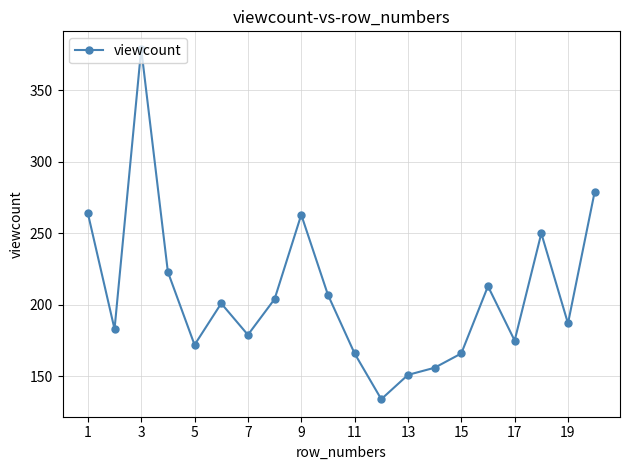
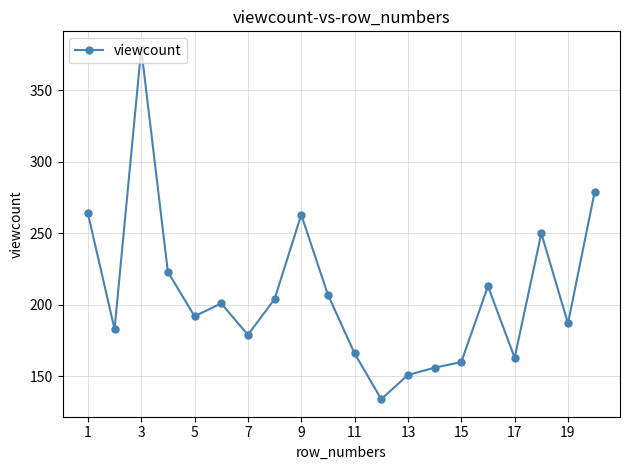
  {
    "1": 264,
-   "5": 172,
+   "5": 192,
    "7": 179,
    "9": 263,
    "11": 166,
    "13": 151,
-   "15": 166,
-   "17": 175,
+   "15": 160,
+   "17": 163,
    "19": 187
  }
